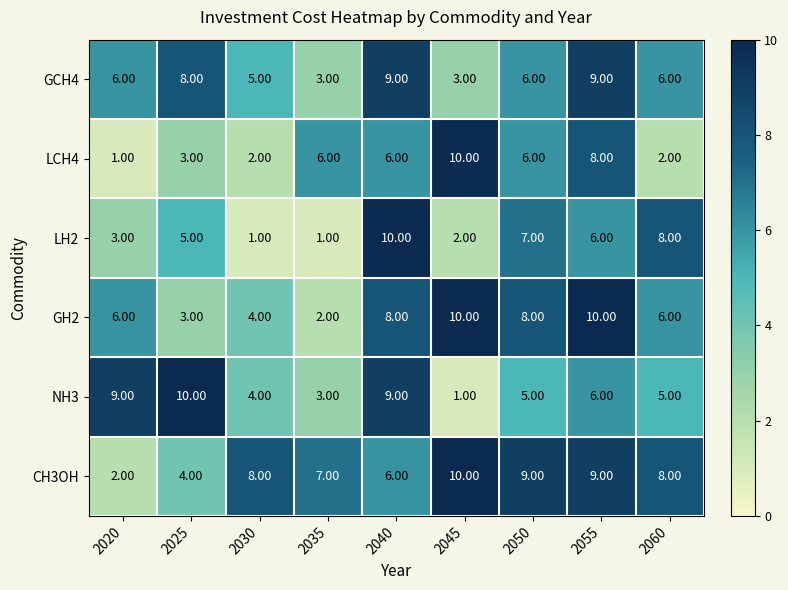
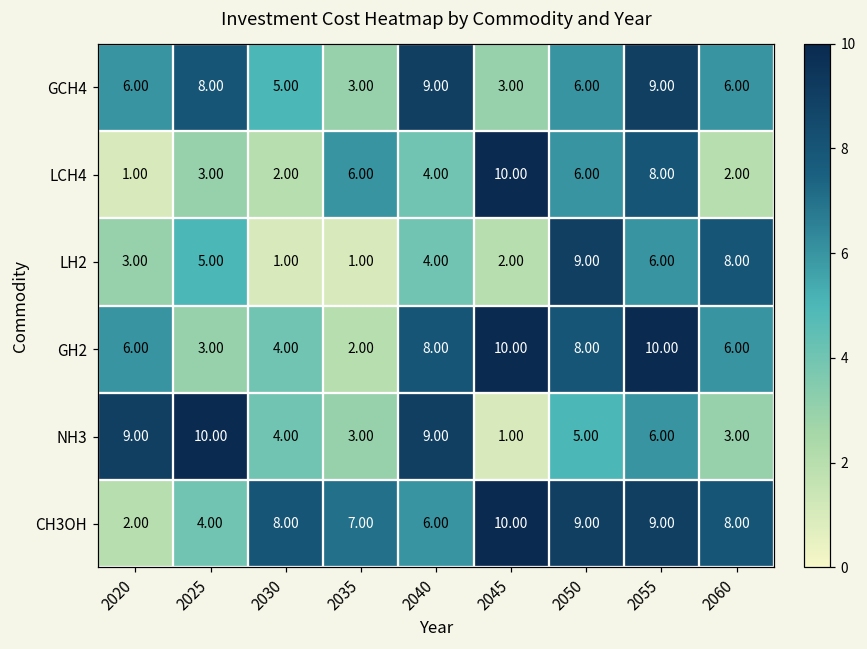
  {
    "GCH4": {
      "2020": 6.00,
      "2025": 8.00,
      "2030": 5.00,
      "2035": 3.00,
      "2040": 9.00,
      "2045": 3.00,
      "2050": 6.00,
      "2055": 9.00,
      "2060": 6.00
    },
    "LCH4": {
      "2020": 1.00,
      "2025": 3.00,
      "2030": 2.00,
      "2035": 6.00,
-     "2040": 6.00,
+     "2040": 4.00,
      "2045": 10.00,
      "2050": 6.00,
      "2055": 8.00,
      "2060": 2.00
    },
    "LH2": {
      "2020": 3.00,
      "2025": 5.00,
      "2030": 1.00,
      "2035": 1.00,
-     "2040": 10.00,
+     "2040": 4.00,
      "2045": 2.00,
-     "2050": 7.00,
+     "2050": 9.00,
      "2055": 6.00,
      "2060": 8.00
    },
    "GH2": {
      "2020": 6.00,
      "2025": 3.00,
      "2030": 4.00,
      "2035": 2.00,
      "2040": 8.00,
      "2045": 10.00,
      "2050": 8.00,
      "2055": 10.00,
      "2060": 6.00
    },
    "NH3": {
      "2020": 9.00,
      "2025": 10.00,
      "2030": 4.00,
      "2035": 3.00,
      "2040": 9.00,
      "2045": 1.00,
      "2050": 5.00,
      "2055": 6.00,
-     "2060": 5.00
+     "2060": 3.00
    },
    "CH3OH": {
      "2020": 2.00,
      "2025": 4.00,
      "2030": 8.00,
      "2035": 7.00,
      "2040": 6.00,
      "2045": 10.00,
      "2050": 9.00,
      "2055": 9.00,
      "2060": 8.00
    }
  }
